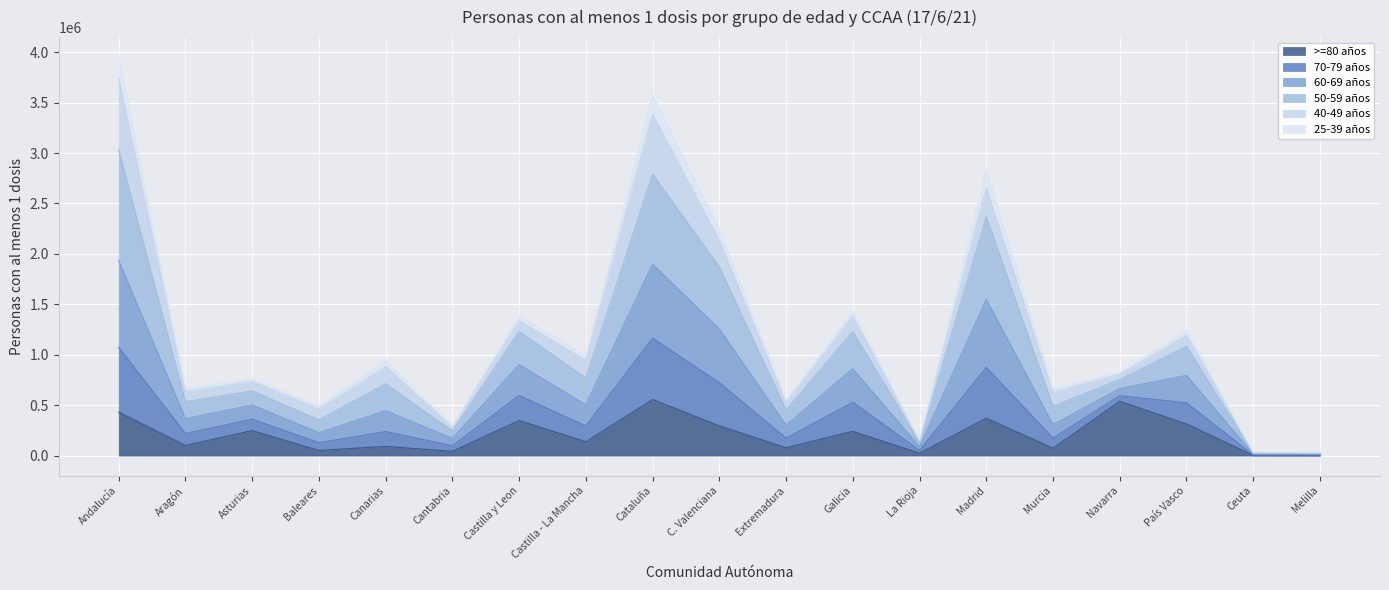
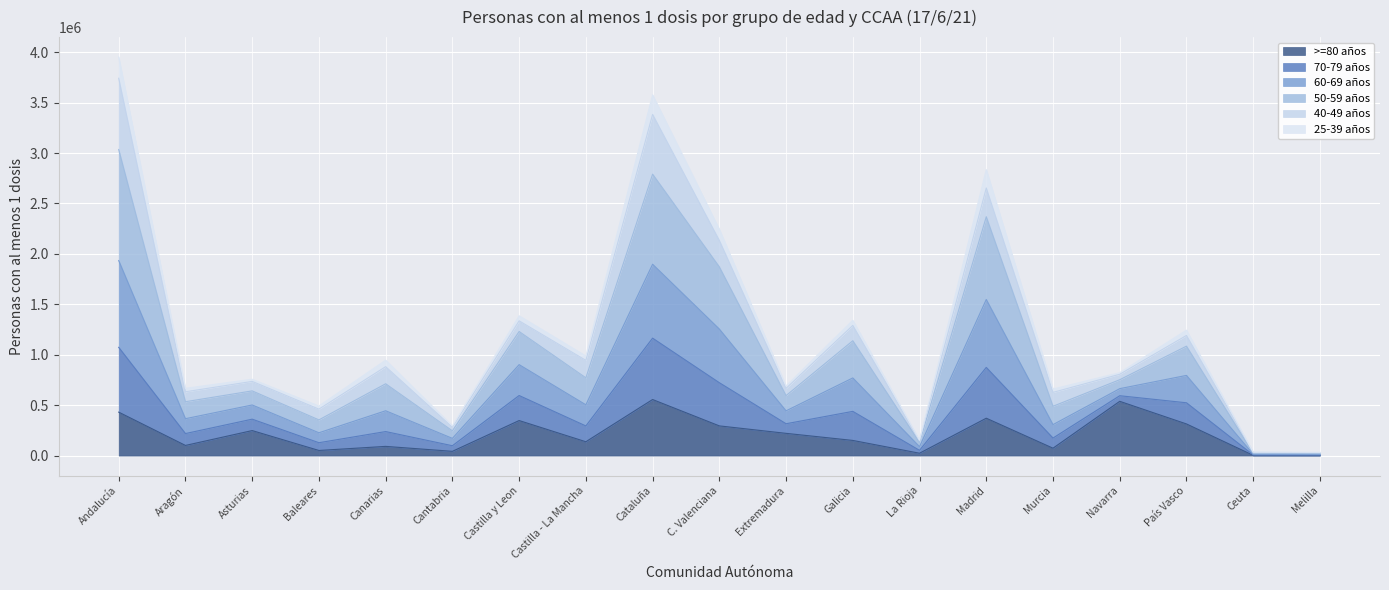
  {
    ">=80 años": {
      "Andalucía": 430000,
      "Aragón": 100000,
      "Asturias": 250000,
      "Baleares": 50000,
      "Canarias": 90000,
      "Cantabria": 40000,
      "Castilla y Leon": 350000,
      "Castilla - La Mancha": 140000,
      "Cataluña": 560000,
      "C. Valenciana": 290000,
-     "Extremadura": 80000,
-     "Galicia": 240000,
+     "Extremadura": 220000,
+     "Galicia": 150000,
      "La Rioja": 20000,
      "Madrid": 370000,
      "Murcia": 70000,
      "Navarra": 540000,
      "País Vasco": 310000
    }
  }
